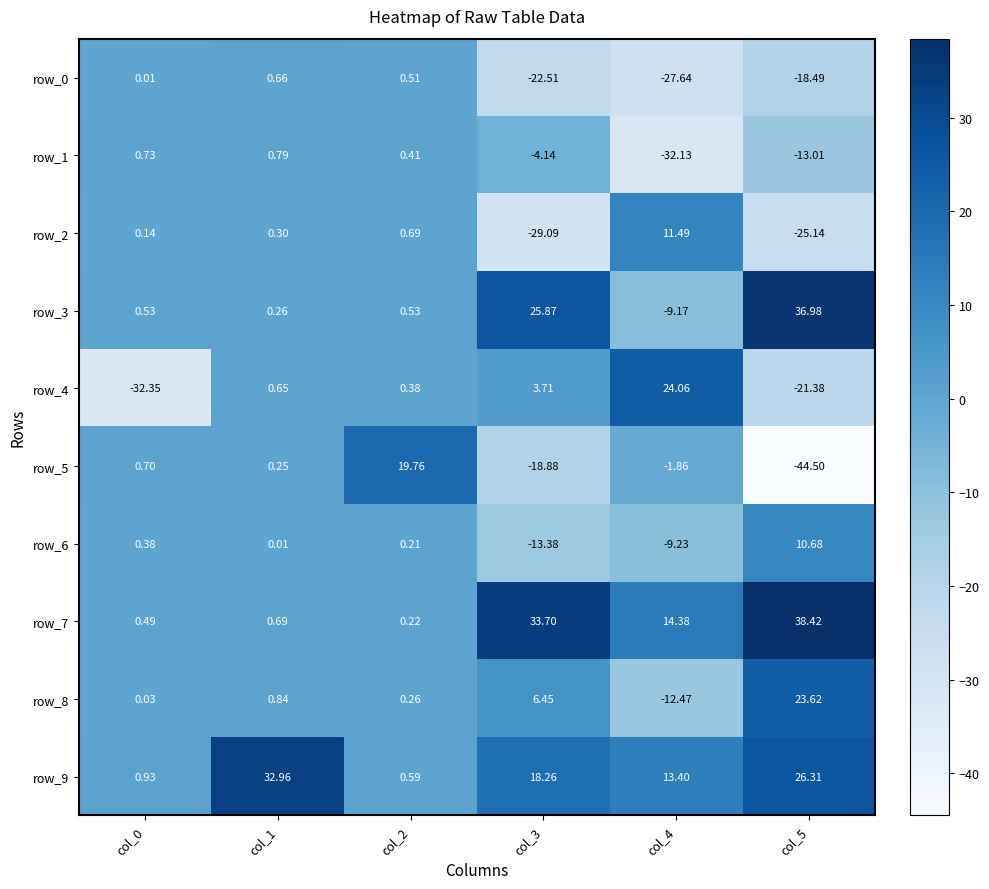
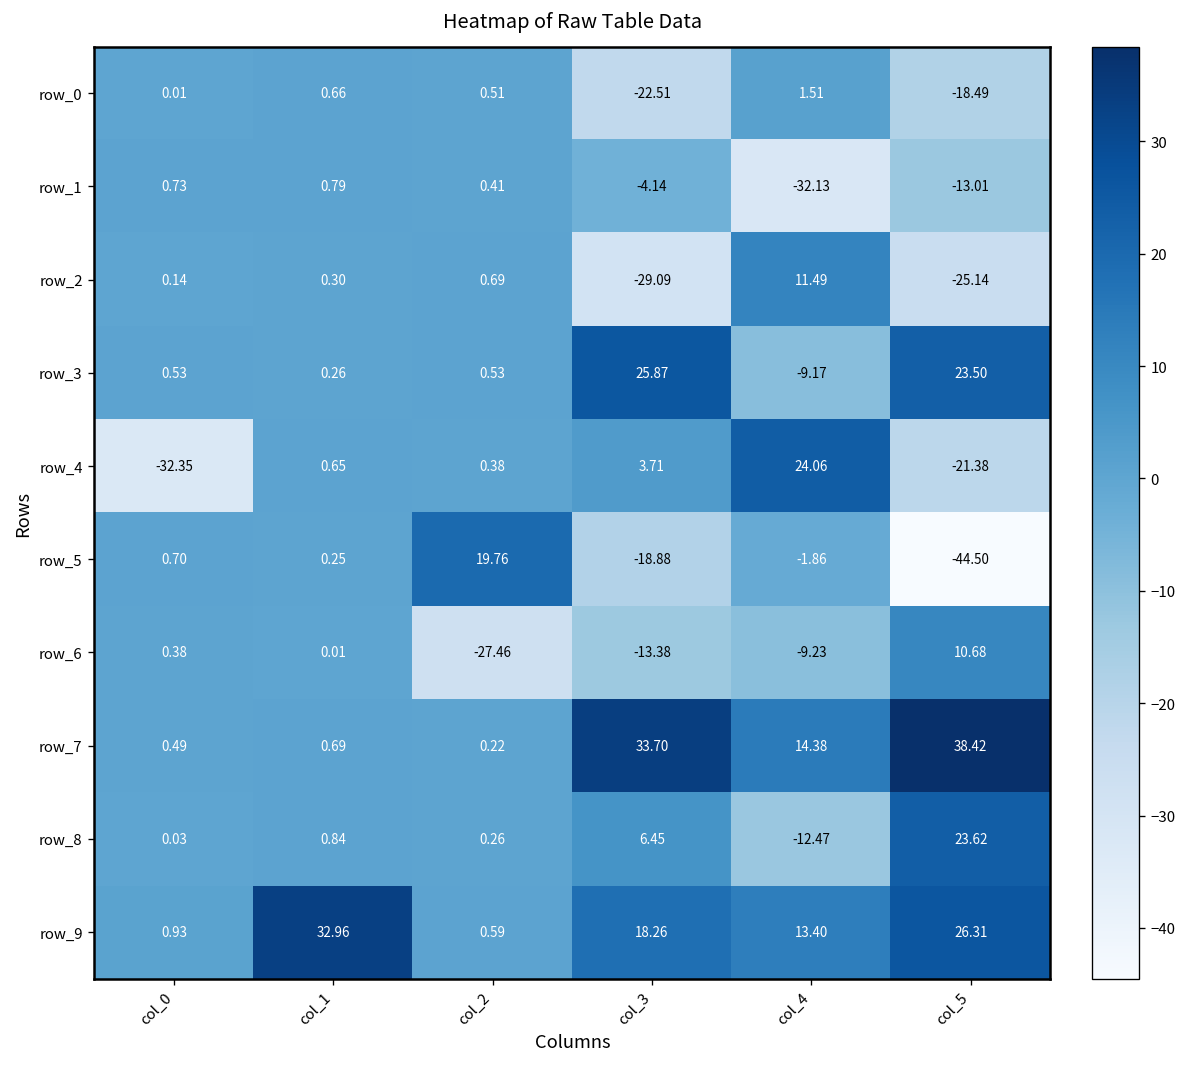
  {
    "row_0": {
      "col_0": 0.01,
      "col_1": 0.66,
      "col_2": 0.51,
      "col_3": -22.51,
-     "col_4": -27.64,
+     "col_4": 1.51,
      "col_5": -18.49
    },
    "row_1": {
      "col_0": 0.73,
      "col_1": 0.79,
      "col_2": 0.41,
      "col_3": -4.14,
      "col_4": -32.13,
      "col_5": -13.01
    },
    "row_2": {
      "col_0": 0.14,
      "col_1": 0.30,
      "col_2": 0.69,
      "col_3": -29.09,
      "col_4": 11.49,
      "col_5": -25.14
    },
    "row_3": {
      "col_0": 0.53,
      "col_1": 0.26,
      "col_2": 0.53,
      "col_3": 25.87,
      "col_4": -9.17,
-     "col_5": 36.98
+     "col_5": 23.50
    },
    "row_4": {
      "col_0": -32.35,
      "col_1": 0.65,
      "col_2": 0.38,
      "col_3": 3.71,
      "col_4": 24.06,
      "col_5": -21.38
    },
    "row_5": {
      "col_0": 0.70,
      "col_1": 0.25,
      "col_2": 19.76,
      "col_3": -18.88,
      "col_4": -1.86,
      "col_5": -44.50
    },
    "row_6": {
      "col_0": 0.38,
      "col_1": 0.01,
-     "col_2": 0.21,
+     "col_2": -27.46,
      "col_3": -13.38,
      "col_4": -9.23,
      "col_5": 10.68
    },
    "row_7": {
      "col_0": 0.49,
      "col_1": 0.69,
      "col_2": 0.22,
      "col_3": 33.70,
      "col_4": 14.38,
      "col_5": 38.42
    },
    "row_8": {
      "col_0": 0.03,
      "col_1": 0.84,
      "col_2": 0.26,
      "col_3": 6.45,
      "col_4": -12.47,
      "col_5": 23.62
    },
    "row_9": {
      "col_0": 0.93,
      "col_1": 32.96,
      "col_2": 0.59,
      "col_3": 18.26,
      "col_4": 13.40,
      "col_5": 26.31
    }
  }
